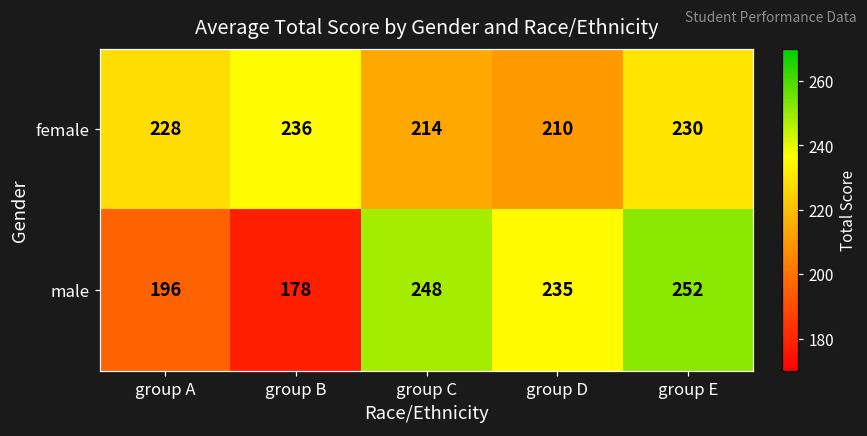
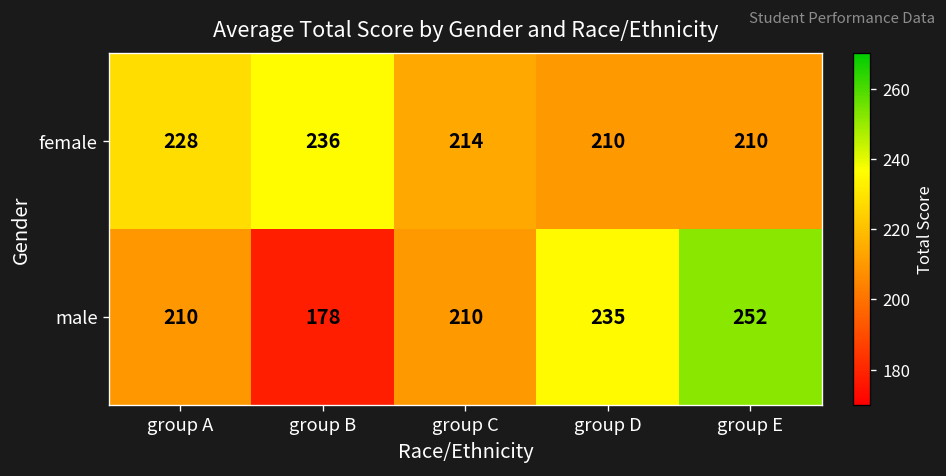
  {
    "female": {
      "group A": 228,
      "group B": 236,
      "group C": 214,
      "group D": 210,
-     "group E": 230
+     "group E": 210
    },
    "male": {
-     "group A": 196,
+     "group A": 210,
      "group B": 178,
-     "group C": 248,
+     "group C": 210,
      "group D": 235,
      "group E": 252
    }
  }
